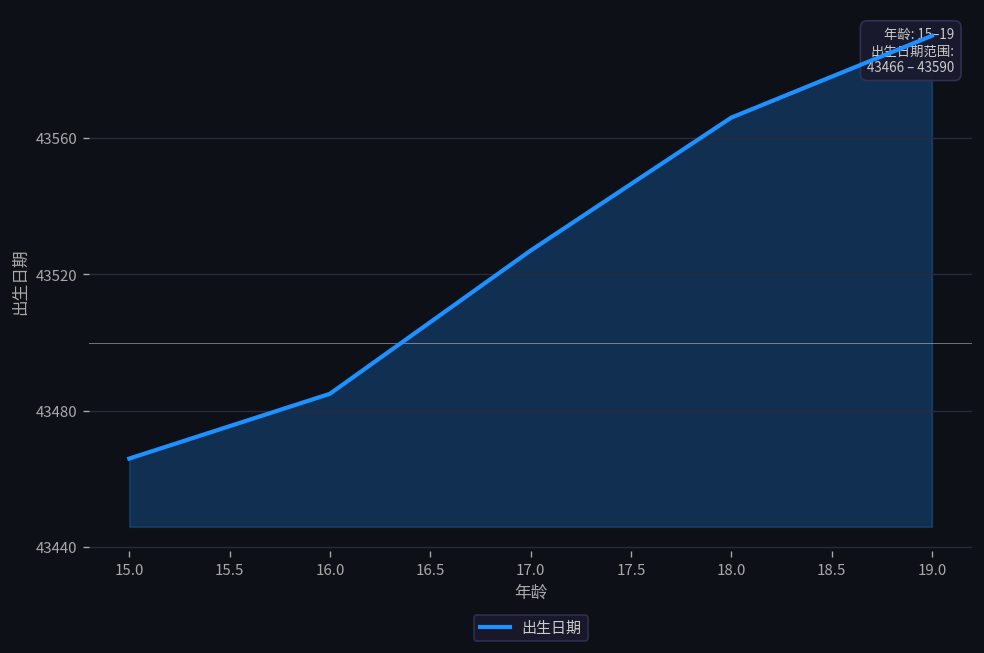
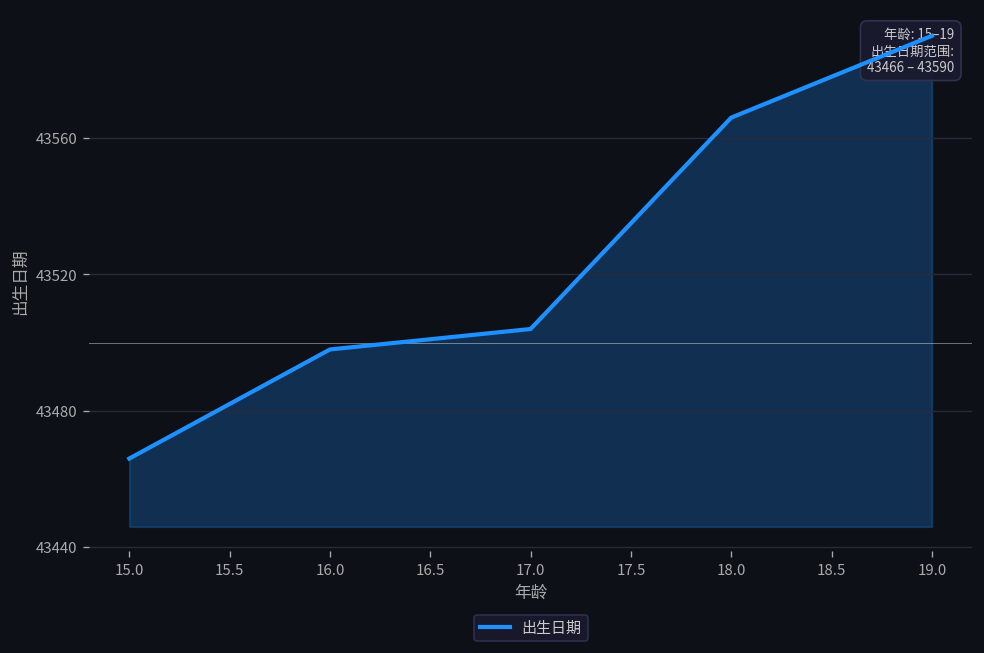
  {
    "15.0": 43466,
-   "16.0": 43485,
-   "17.0": 43527,
+   "16.0": 43498,
+   "17.0": 43504,
    "18.0": 43566
  }
